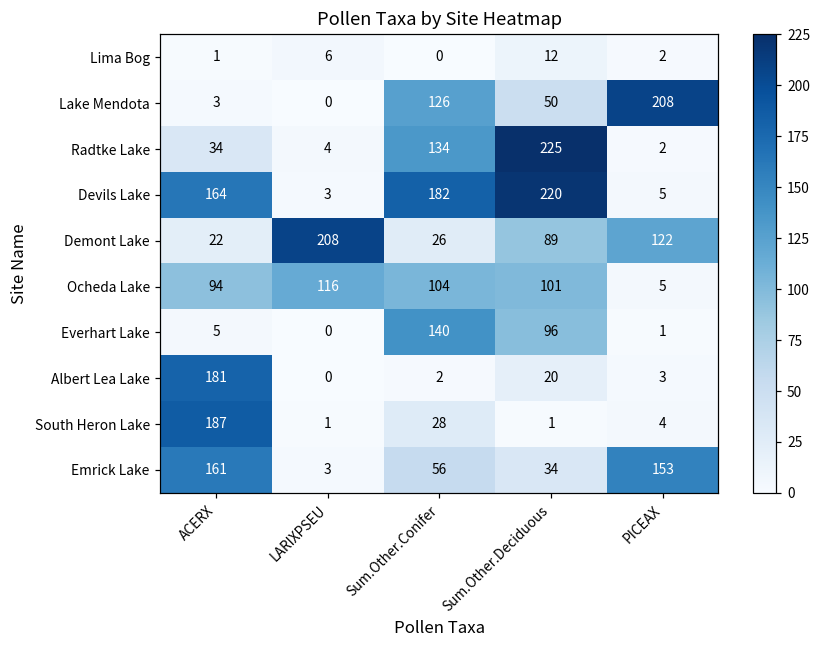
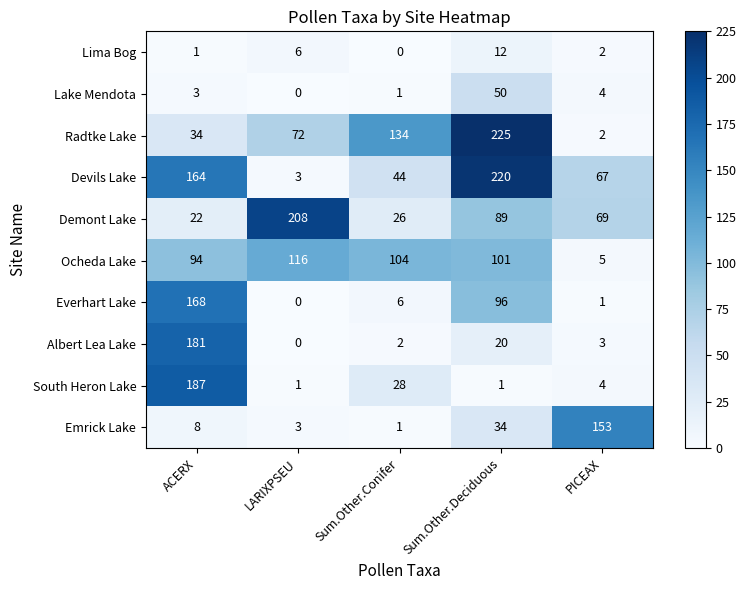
  {
    "Lima Bog": {
      "ACERX": 1,
      "LARIXPSEU": 6,
      "Sum.Other.Conifer": 0,
      "Sum.Other.Deciduous": 12,
      "PICEAX": 2
    },
    "Lake Mendota": {
      "ACERX": 3,
      "LARIXPSEU": 0,
-     "Sum.Other.Conifer": 126,
+     "Sum.Other.Conifer": 1,
      "Sum.Other.Deciduous": 50,
-     "PICEAX": 208
+     "PICEAX": 4
    },
    "Radtke Lake": {
      "ACERX": 34,
-     "LARIXPSEU": 4,
+     "LARIXPSEU": 72,
      "Sum.Other.Conifer": 134,
      "Sum.Other.Deciduous": 225,
      "PICEAX": 2
    },
    "Devils Lake": {
      "ACERX": 164,
      "LARIXPSEU": 3,
-     "Sum.Other.Conifer": 182,
+     "Sum.Other.Conifer": 44,
      "Sum.Other.Deciduous": 220,
-     "PICEAX": 5
+     "PICEAX": 67
    },
    "Demont Lake": {
      "ACERX": 22,
      "LARIXPSEU": 208,
      "Sum.Other.Conifer": 26,
      "Sum.Other.Deciduous": 89,
-     "PICEAX": 122
+     "PICEAX": 69
    },
    "Ocheda Lake": {
      "ACERX": 94,
      "LARIXPSEU": 116,
      "Sum.Other.Conifer": 104,
      "Sum.Other.Deciduous": 101,
      "PICEAX": 5
    },
    "Everhart Lake": {
-     "ACERX": 5,
+     "ACERX": 168,
      "LARIXPSEU": 0,
-     "Sum.Other.Conifer": 140,
+     "Sum.Other.Conifer": 6,
      "Sum.Other.Deciduous": 96,
      "PICEAX": 1
    },
    "Albert Lea Lake": {
      "ACERX": 181,
      "LARIXPSEU": 0,
      "Sum.Other.Conifer": 2,
      "Sum.Other.Deciduous": 20,
      "PICEAX": 3
    },
    "South Heron Lake": {
      "ACERX": 187,
      "LARIXPSEU": 1,
      "Sum.Other.Conifer": 28,
      "Sum.Other.Deciduous": 1,
      "PICEAX": 4
    },
    "Emrick Lake": {
-     "ACERX": 161,
+     "ACERX": 8,
      "LARIXPSEU": 3,
-     "Sum.Other.Conifer": 56,
+     "Sum.Other.Conifer": 1,
      "Sum.Other.Deciduous": 34,
      "PICEAX": 153
    }
  }
